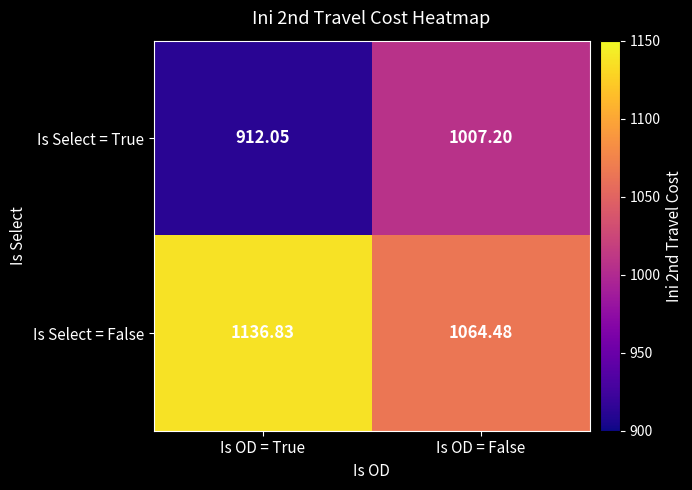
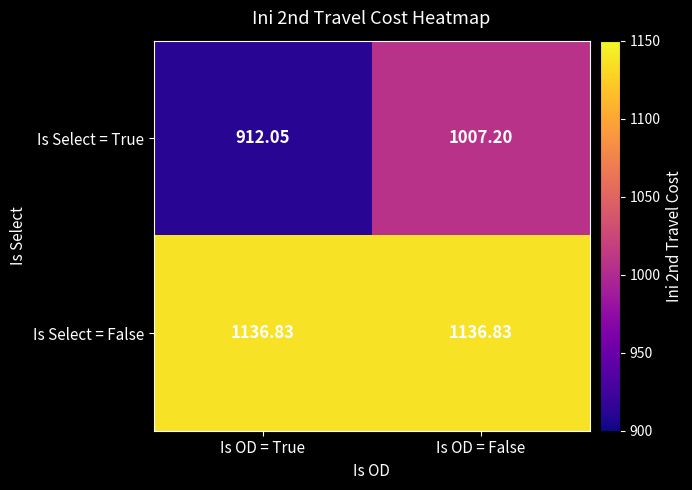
  {
    "Is Select = True": {
      "Is OD = True": 912.05,
      "Is OD = False": 1007.20
    },
    "Is Select = False": {
      "Is OD = True": 1136.83,
-     "Is OD = False": 1064.48
+     "Is OD = False": 1136.83
    }
  }
